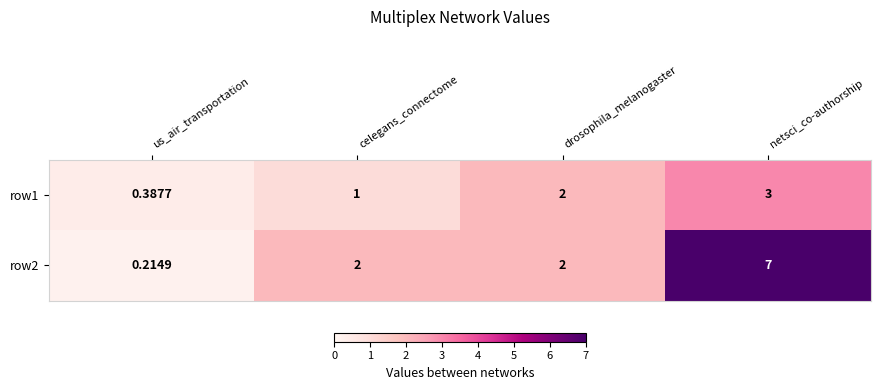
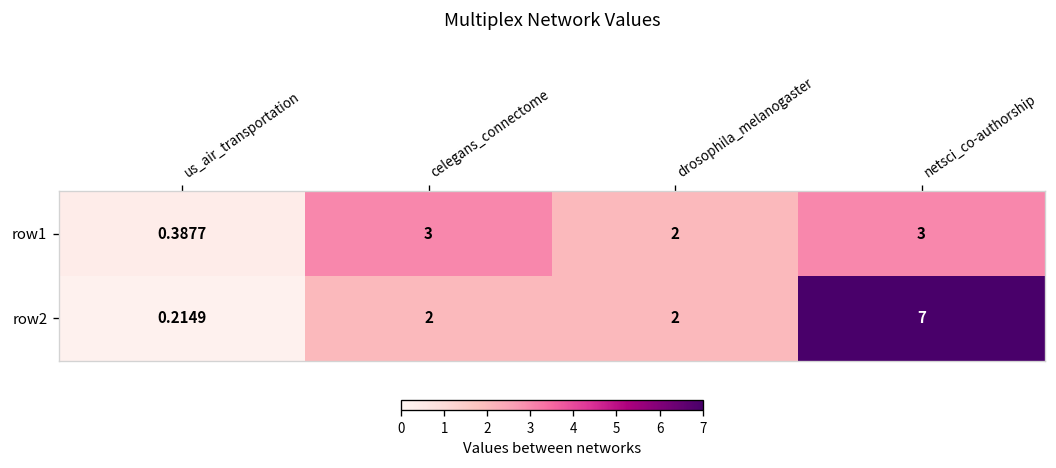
  {
    "row1": {
      "us_air_transportation": 0.3877,
-     "celegans_connectome": 1,
+     "celegans_connectome": 3,
      "drosophila_melanogaster": 2,
      "netsci_co-authorship": 3
    },
    "row2": {
      "us_air_transportation": 0.2149,
      "celegans_connectome": 2,
      "drosophila_melanogaster": 2,
      "netsci_co-authorship": 7
    }
  }
